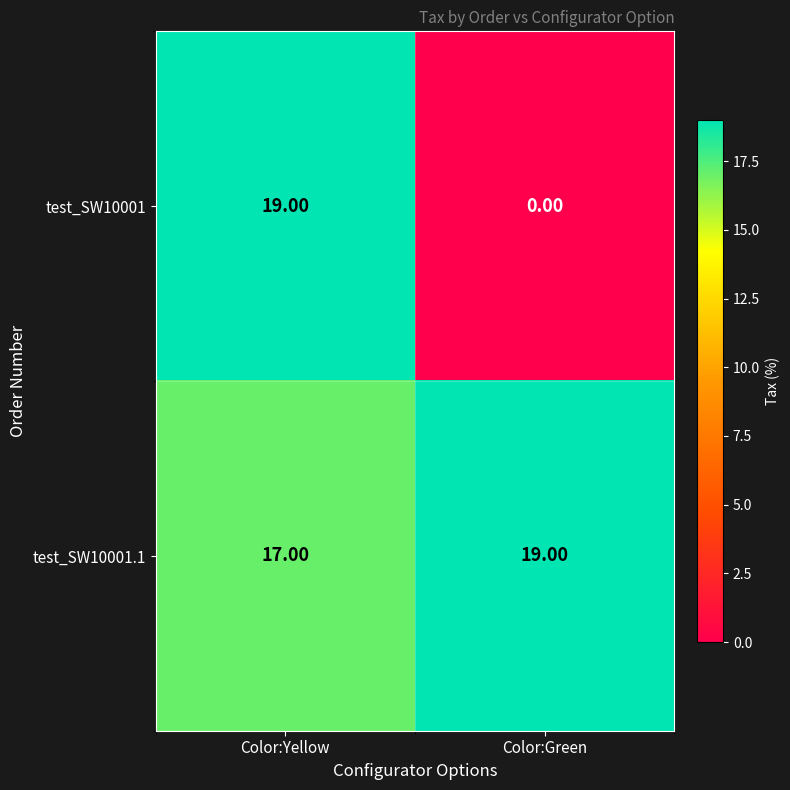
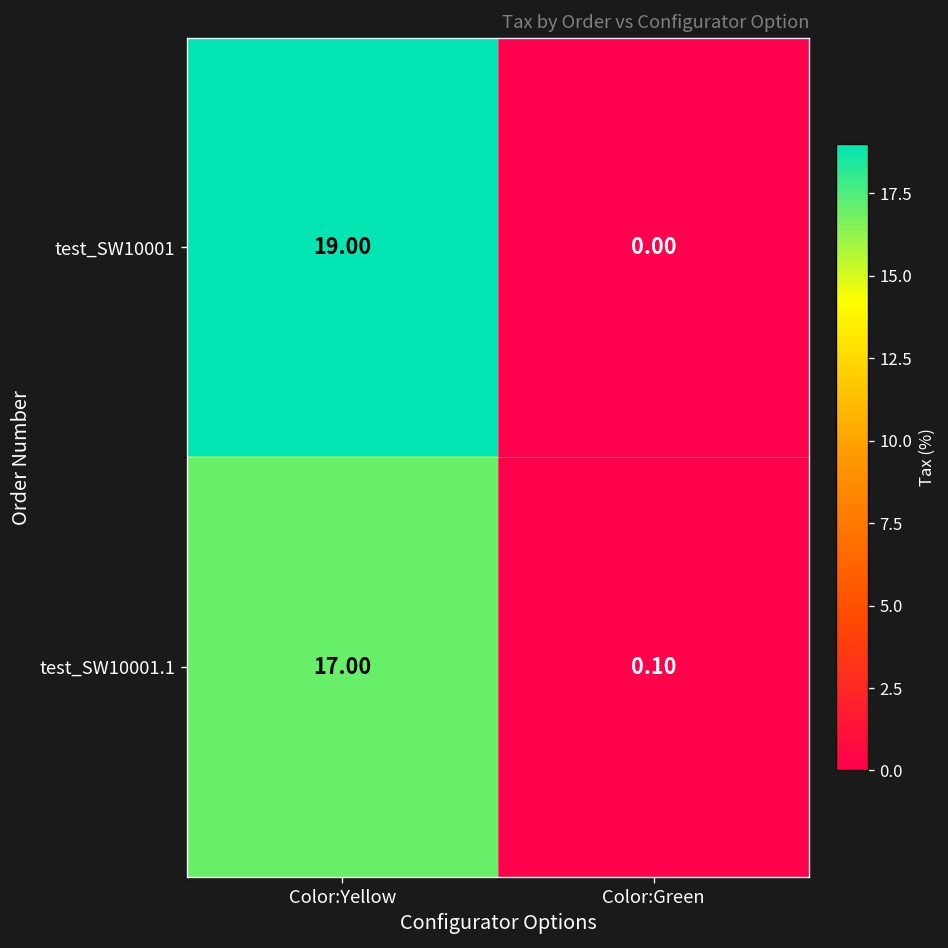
  {
    "test_SW10001": {
      "Color:Yellow": 19.00,
      "Color:Green": 0.00
    },
    "test_SW10001.1": {
      "Color:Yellow": 17.00,
-     "Color:Green": 19.00
+     "Color:Green": 0.10
    }
  }
